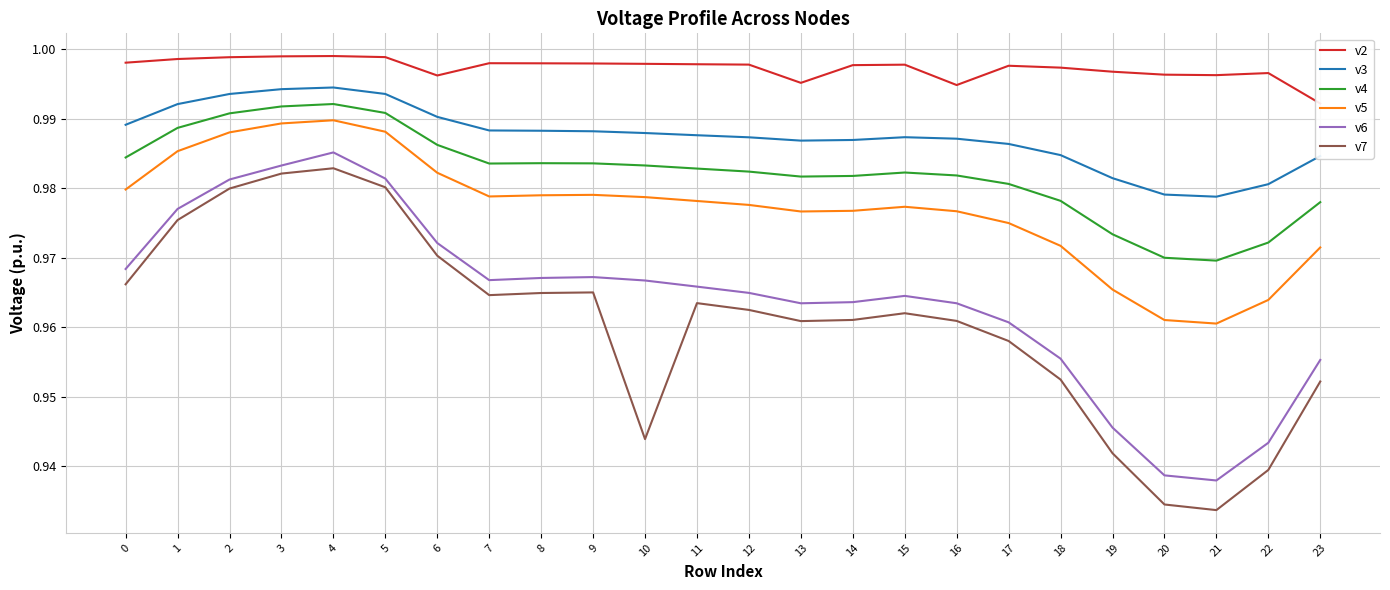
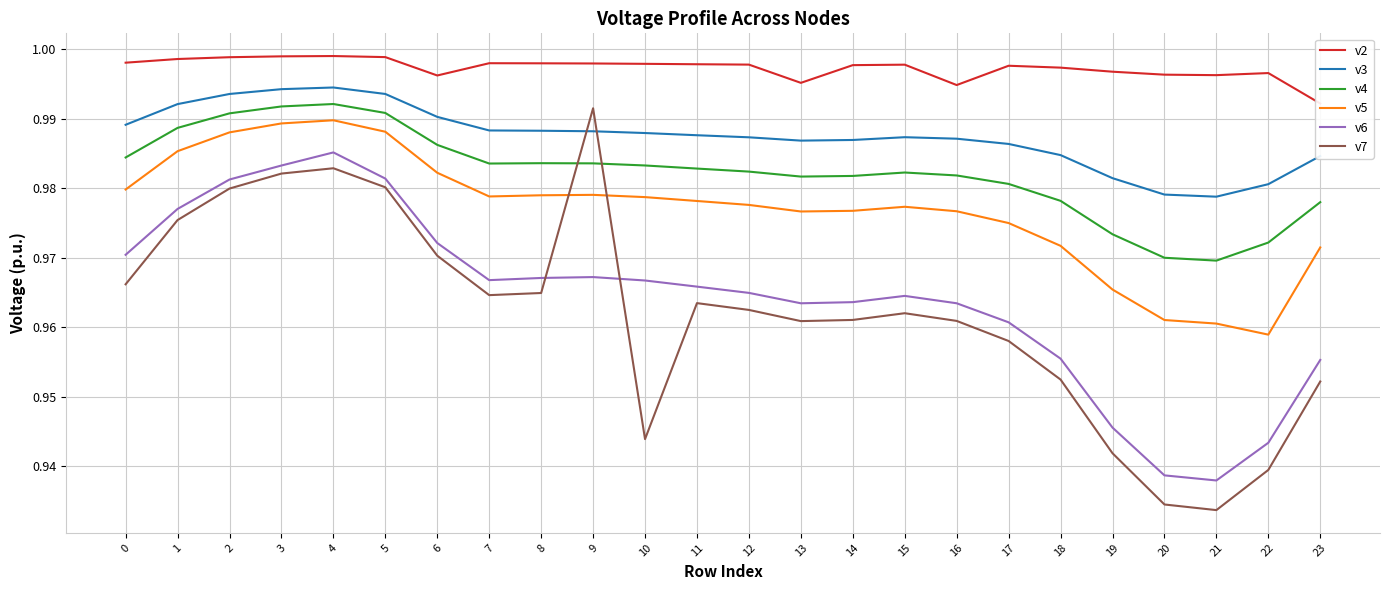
  {
    "v2": {
      "0": 0.998,
      "1": 0.999,
      "2": 0.999,
      "3": 0.999,
      "4": 0.999,
      "5": 0.999,
      "6": 0.996,
      "7": 0.998,
      "8": 0.998,
      "9": 0.998,
      "10": 0.998,
      "11": 0.998,
      "12": 0.998,
      "13": 0.995,
      "14": 0.998,
      "15": 0.998,
      "16": 0.995,
      "17": 0.998,
      "18": 0.997,
      "19": 0.997,
      "20": 0.996,
      "21": 0.996,
      "22": 0.997
    },
    "v3": {
      "0": 0.989,
      "1": 0.992,
      "2": 0.994,
      "3": 0.994,
      "4": 0.995,
      "5": 0.994,
      "6": 0.990,
      "7": 0.988,
      "8": 0.988,
      "9": 0.988,
      "10": 0.988,
      "11": 0.988,
      "12": 0.987,
      "13": 0.987,
      "14": 0.987,
      "15": 0.987,
      "16": 0.987,
      "17": 0.986,
      "18": 0.985,
      "19": 0.981,
      "20": 0.979,
      "21": 0.979,
      "22": 0.981
    },
    "v4": {
      "0": 0.984,
      "1": 0.989,
      "2": 0.991,
      "3": 0.992,
      "4": 0.992,
      "5": 0.991,
      "6": 0.986,
      "7": 0.984,
      "8": 0.984,
      "9": 0.984,
      "10": 0.983,
      "11": 0.983,
      "12": 0.982,
      "13": 0.982,
      "14": 0.982,
      "15": 0.982,
      "16": 0.982,
      "17": 0.981,
      "18": 0.978,
      "19": 0.973,
      "20": 0.970,
      "21": 0.970,
      "22": 0.972,
      "23": 0.978
    },
    "v5": {
      "0": 0.980,
      "1": 0.985,
      "2": 0.988,
      "3": 0.989,
      "4": 0.990,
      "5": 0.988,
      "6": 0.982,
      "7": 0.979,
      "8": 0.979,
      "9": 0.979,
      "10": 0.979,
      "11": 0.978,
      "12": 0.978,
      "13": 0.977,
      "14": 0.977,
      "15": 0.977,
      "16": 0.977,
      "17": 0.975,
      "18": 0.972,
      "19": 0.965,
      "20": 0.961,
      "21": 0.961,
-     "22": 0.964,
+     "22": 0.959,
      "23": 0.972
    },
    "v6": {
-     "0": 0.968,
+     "0": 0.970,
      "1": 0.977,
      "2": 0.981,
      "3": 0.983,
      "4": 0.985,
      "5": 0.981,
      "6": 0.972,
      "7": 0.967,
      "8": 0.967,
      "9": 0.967,
      "10": 0.967,
      "11": 0.966,
      "12": 0.965,
      "13": 0.963,
      "14": 0.964,
      "15": 0.965,
      "16": 0.963,
      "17": 0.961,
      "18": 0.956,
      "19": 0.946,
      "20": 0.939,
      "21": 0.938,
      "22": 0.943,
      "23": 0.955
    },
    "v7": {
      "0": 0.966,
      "1": 0.975,
      "2": 0.980,
      "3": 0.982,
      "4": 0.983,
      "5": 0.980,
      "6": 0.970,
      "7": 0.965,
      "8": 0.965,
-     "9": 0.965,
+     "9": 0.992,
      "10": 0.944,
      "11": 0.963,
      "12": 0.963,
      "13": 0.961,
      "14": 0.961,
      "15": 0.962,
      "16": 0.961,
      "17": 0.958,
      "18": 0.953,
      "19": 0.942,
      "20": 0.935,
      "21": 0.934,
      "22": 0.940,
      "23": 0.952
    }
  }
